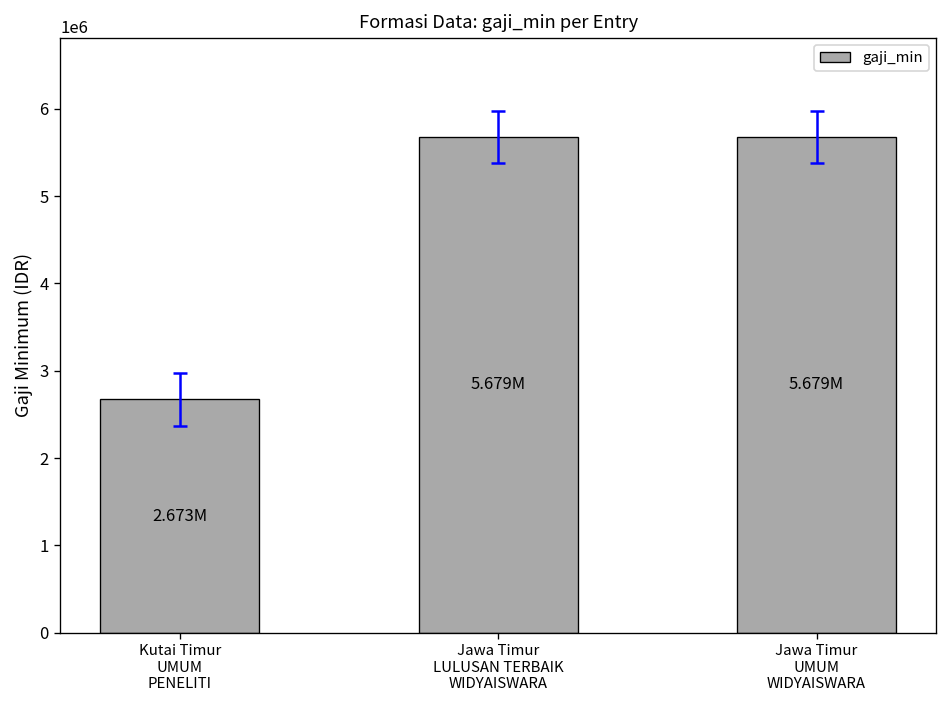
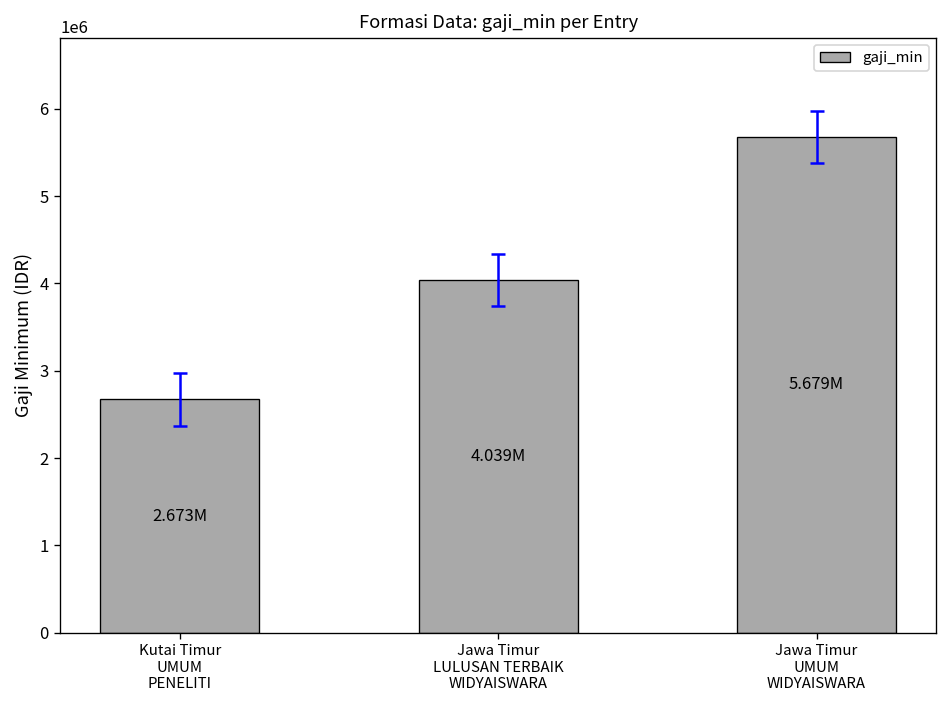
  {
    "gaji_min": {
      "Kutai Timur UMUM PENELITI": "2.673M",
-     "Jawa Timur LULUSAN TERBAIK WIDYAISWARA": "5.679M",
+     "Jawa Timur LULUSAN TERBAIK WIDYAISWARA": "4.039M",
      "Jawa Timur UMUM WIDYAISWARA": "5.679M"
    }
  }
